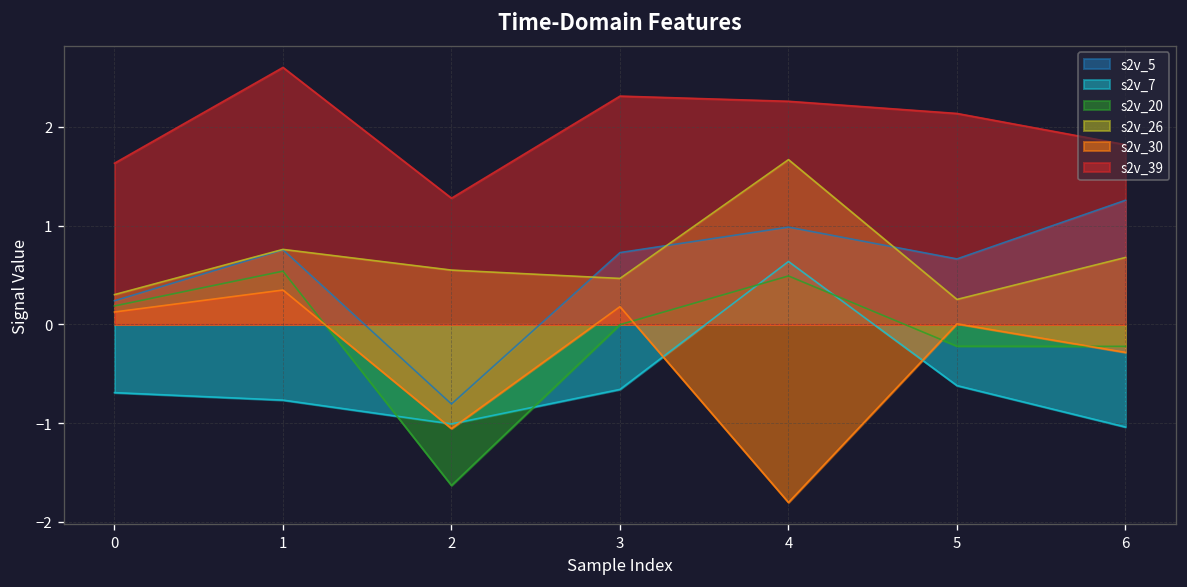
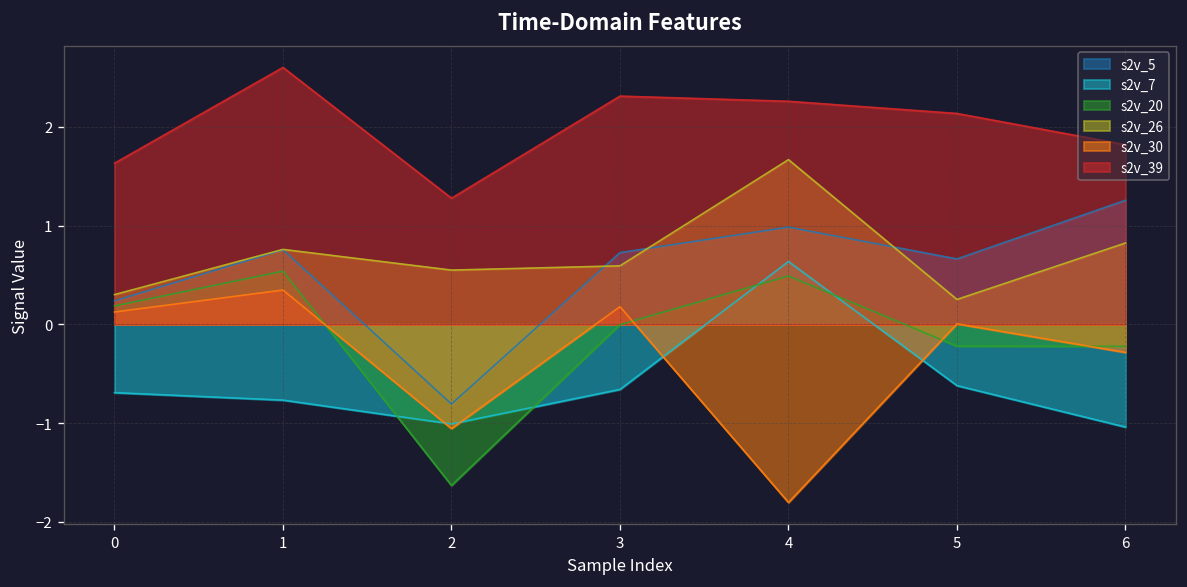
  {
    "s2v_26": {
      "0": 0.3,
      "2": 0.5,
-     "3": 0.5,
+     "3": 0.6,
      "4": 1.7,
      "5": 0.3,
-     "6": 0.7
+     "6": 0.8
    },
    "s2v_39": {
      "0": 1.6,
      "1": 2.6,
      "2": 1.3,
      "3": 2.3,
      "4": 2.3,
      "5": 2.1
    }
  }
